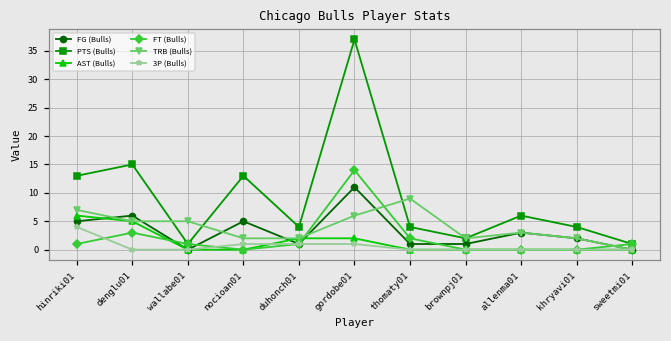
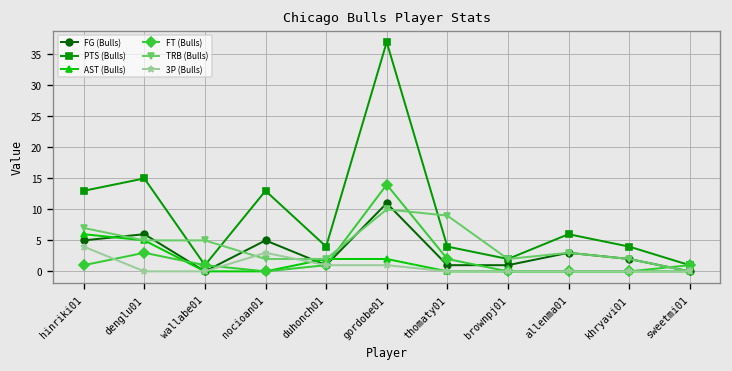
  {
    "FT (Bulls)": {
      "hinriki01": 1,
      "denglu01": 3,
      "gordobe01": 14,
      "thomaty01": 2
    },
    "TRB (Bulls)": {
      "hinriki01": 7,
      "wallabe01": 5,
      "nocioan01": 2,
-     "gordobe01": 6,
+     "gordobe01": 10,
      "thomaty01": 9
    },
    "3P (Bulls)": {
      "hinriki01": 4,
      "denglu01": 0,
-     "nocioan01": 1,
+     "nocioan01": 3,
      "gordobe01": 1
    }
  }
